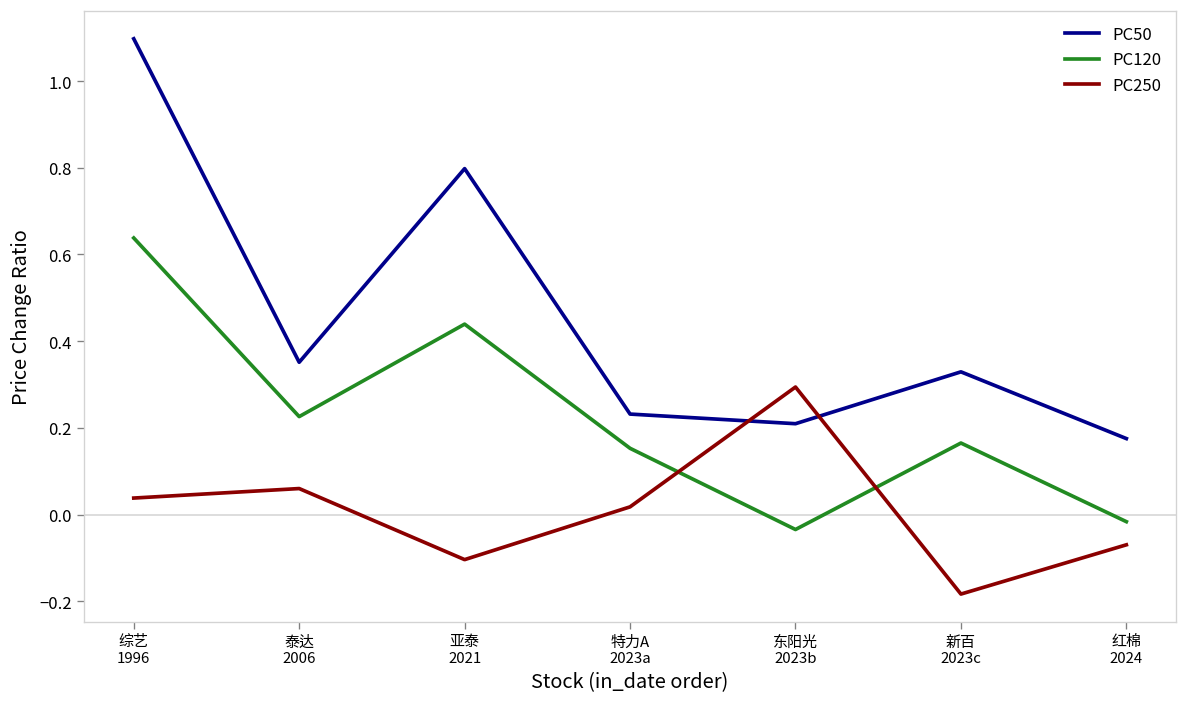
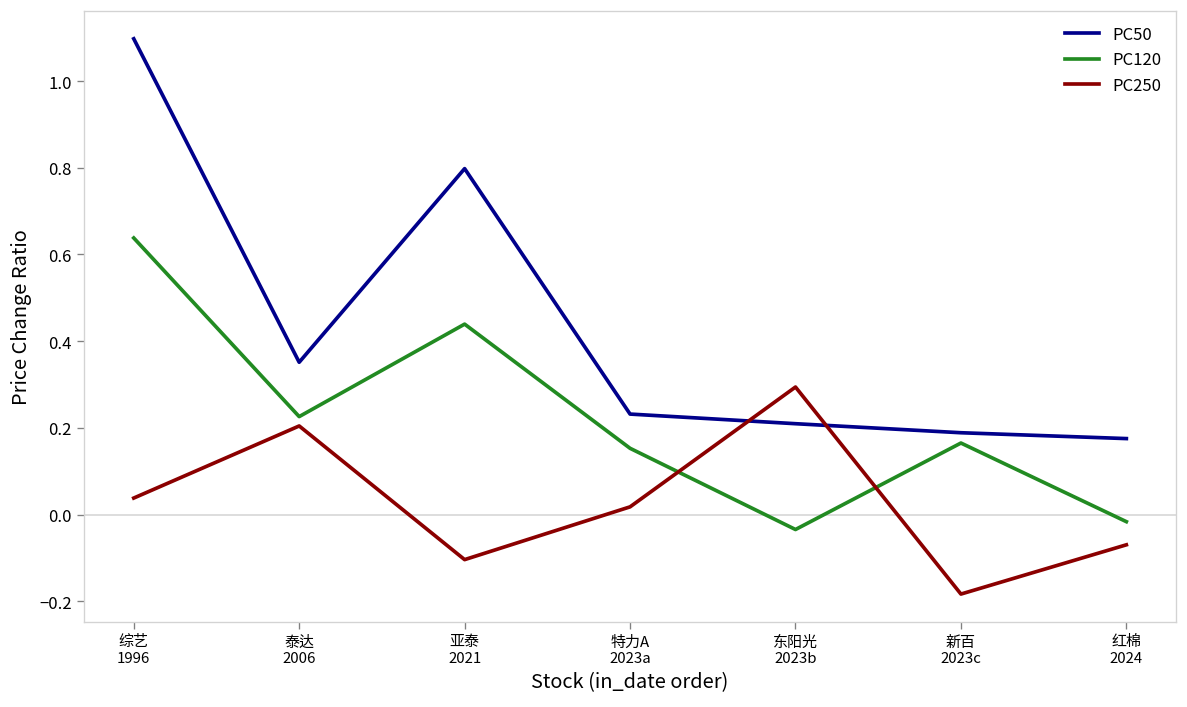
  {
    "PC50": {
      "综艺 1996": 1.10,
      "泰达 2006": 0.35,
      "亚泰 2021": 0.80,
      "特力A 2023a": 0.23,
      "东阳光 2023b": 0.21,
-     "新百 2023c": 0.33,
+     "新百 2023c": 0.19,
      "红棉 2024": 0.18
    },
    "PC120": {
      "综艺 1996": 0.64,
      "泰达 2006": 0.23,
      "亚泰 2021": 0.44,
      "特力A 2023a": 0.15,
      "东阳光 2023b": -0.03,
      "新百 2023c": 0.17,
      "红棉 2024": -0.02
    },
    "PC250": {
      "综艺 1996": 0.04,
-     "泰达 2006": 0.06,
+     "泰达 2006": 0.20,
      "亚泰 2021": -0.10,
      "特力A 2023a": 0.02,
      "东阳光 2023b": 0.29,
      "新百 2023c": -0.18,
      "红棉 2024": -0.07
    }
  }
